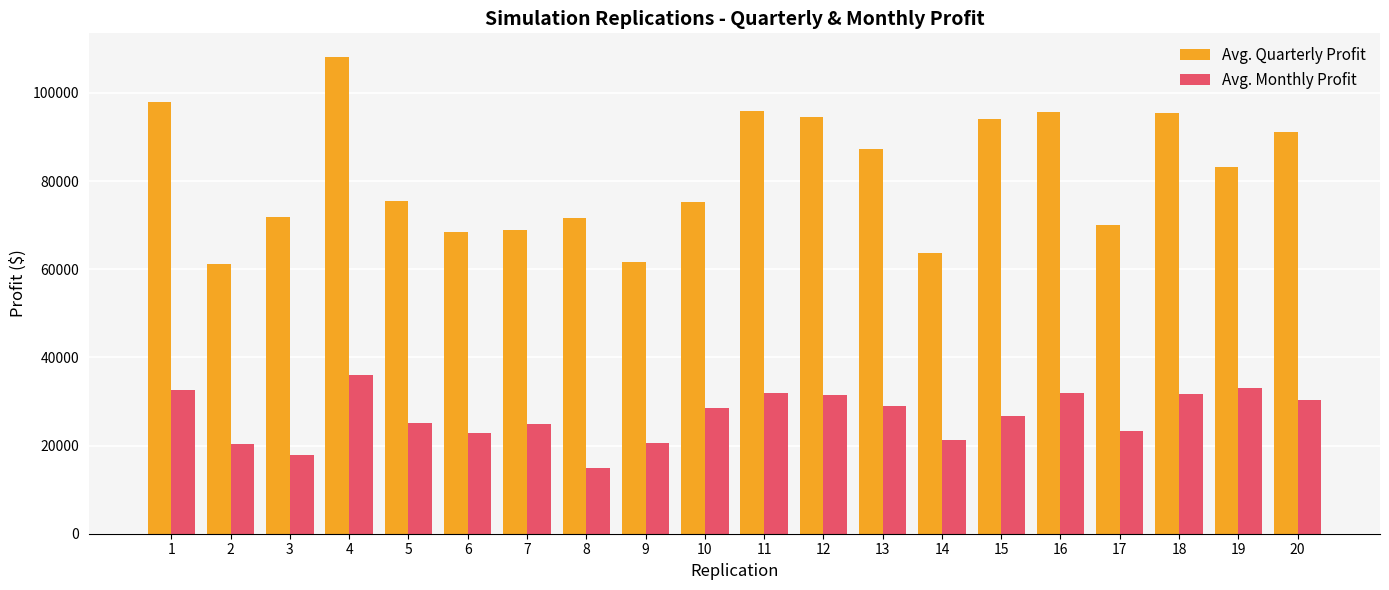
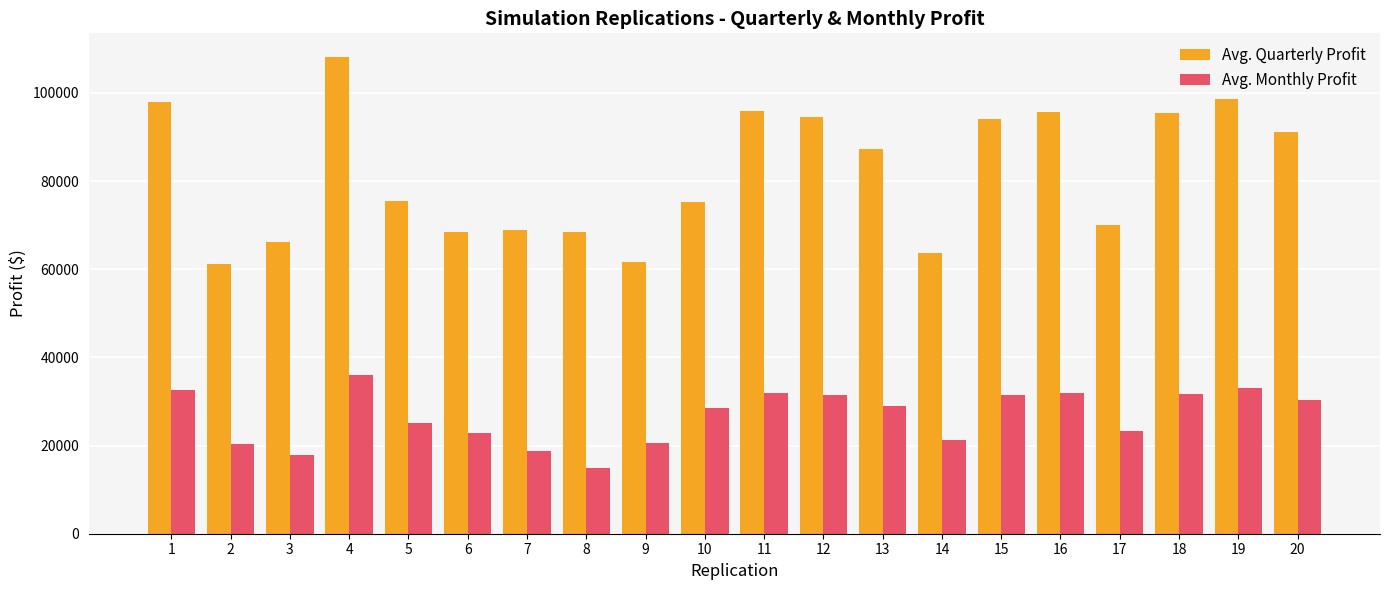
  {
    "Avg. Quarterly Profit": {
      "1": 98000,
      "2": 61000,
-     "3": 72000,
+     "3": 66000,
      "4": 108000,
      "5": 76000,
      "6": 68000,
      "7": 69000,
-     "8": 72000,
+     "8": 69000,
      "9": 62000,
      "10": 75000,
      "11": 96000,
      "12": 95000,
      "13": 87000,
      "14": 64000,
      "15": 94000,
      "16": 96000,
      "17": 70000,
      "18": 95000,
-     "19": 83000,
+     "19": 99000,
      "20": 91000
    },
    "Avg. Monthly Profit": {
      "1": 33000,
      "2": 20000,
      "3": 18000,
      "4": 36000,
      "5": 25000,
      "6": 23000,
-     "7": 25000,
+     "7": 19000,
      "8": 15000,
      "9": 21000,
      "10": 28000,
      "11": 32000,
      "12": 32000,
      "13": 29000,
      "14": 21000,
-     "15": 27000,
+     "15": 31000,
      "16": 32000,
      "17": 23000,
      "18": 32000,
      "19": 33000,
      "20": 30000
    }
  }
